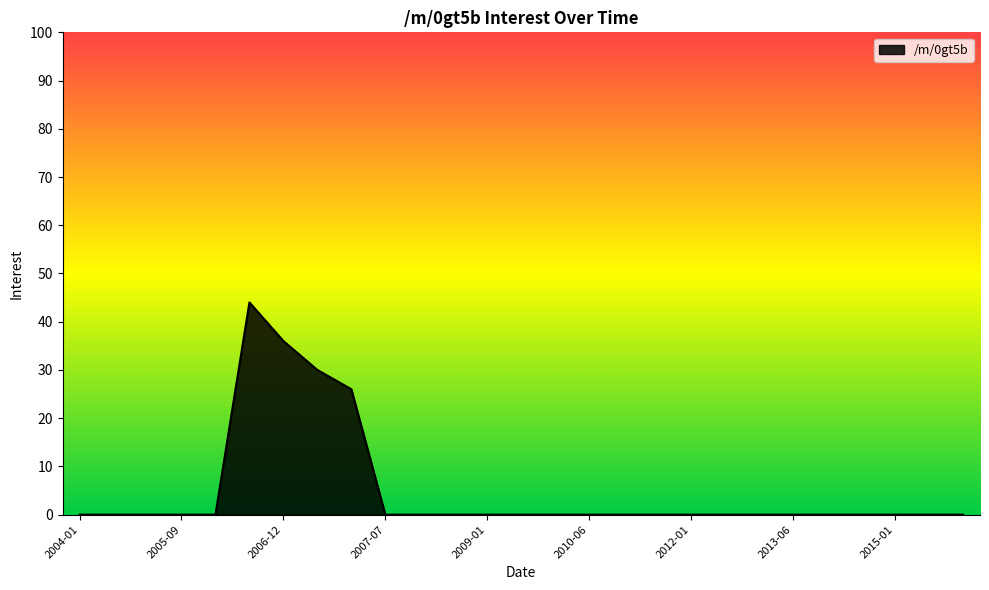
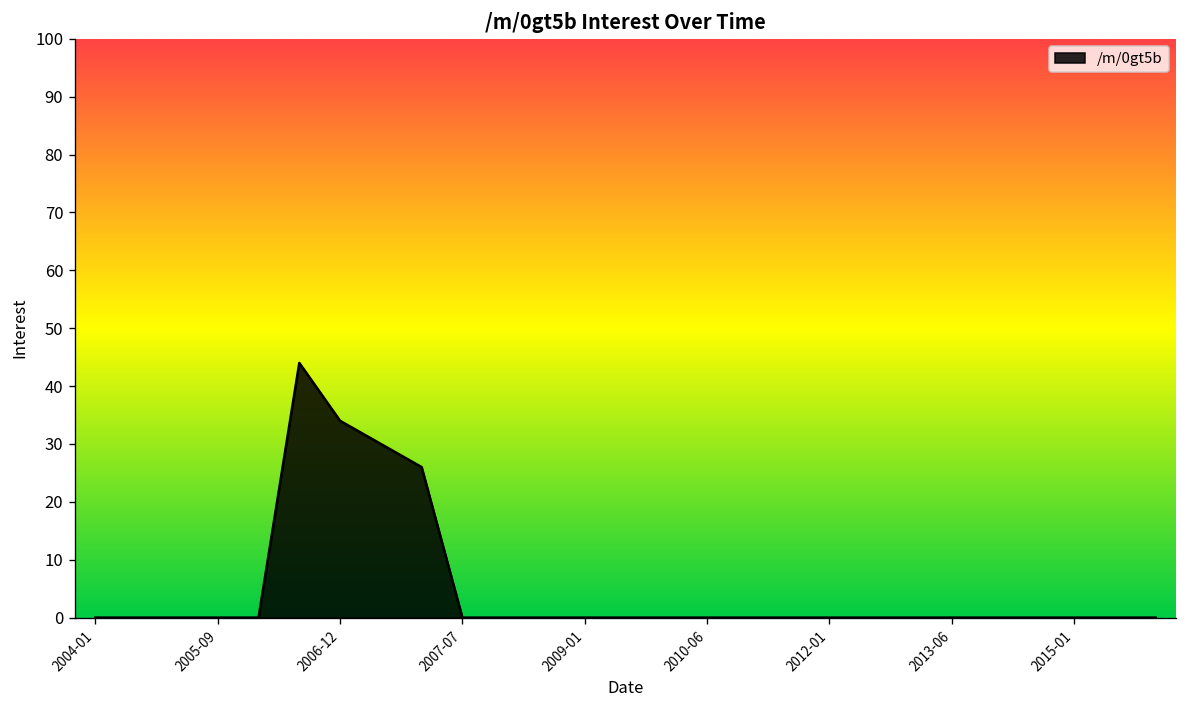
  {
    "2004-01": 0,
    "2005-09": 0,
-   "2006-12": 36,
+   "2006-12": 34,
    "2007-07": 0,
    "2009-01": 0,
    "2010-06": 0,
    "2012-01": 0,
    "2013-06": 0,
    "2015-01": 0
  }
